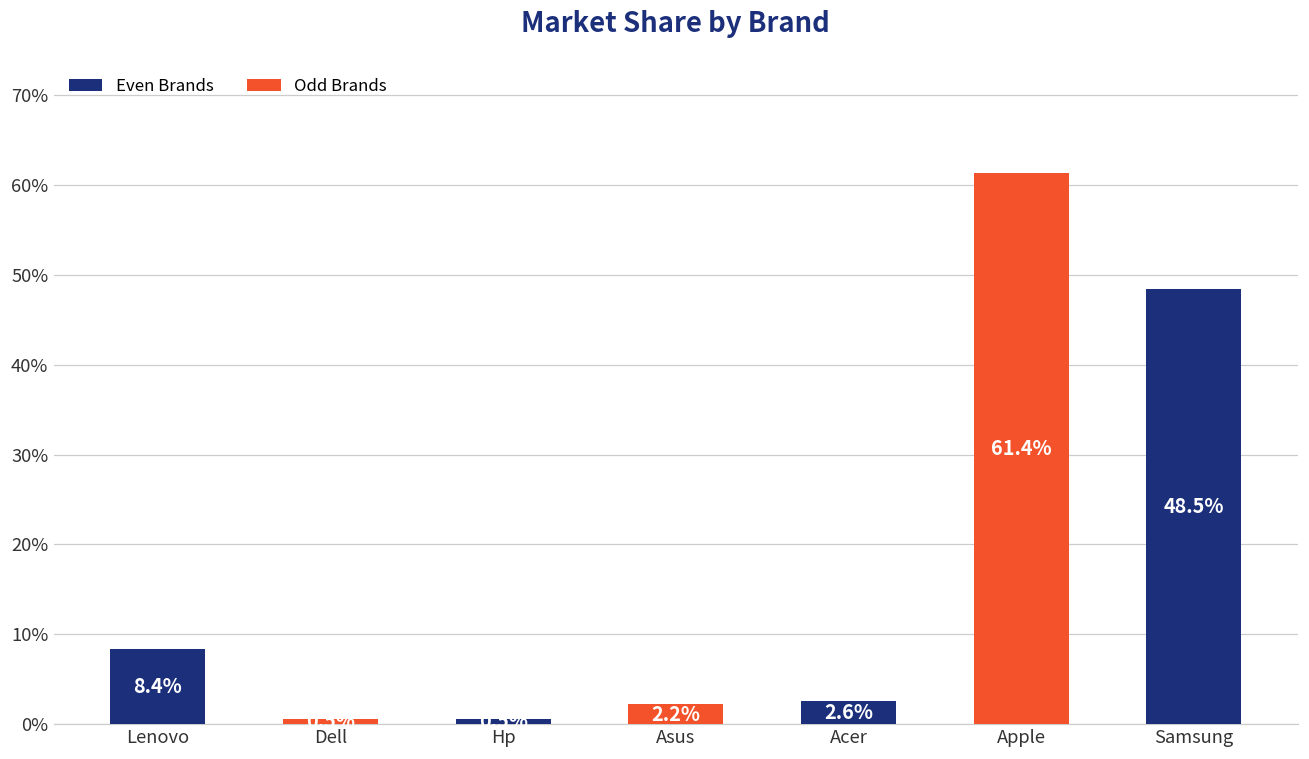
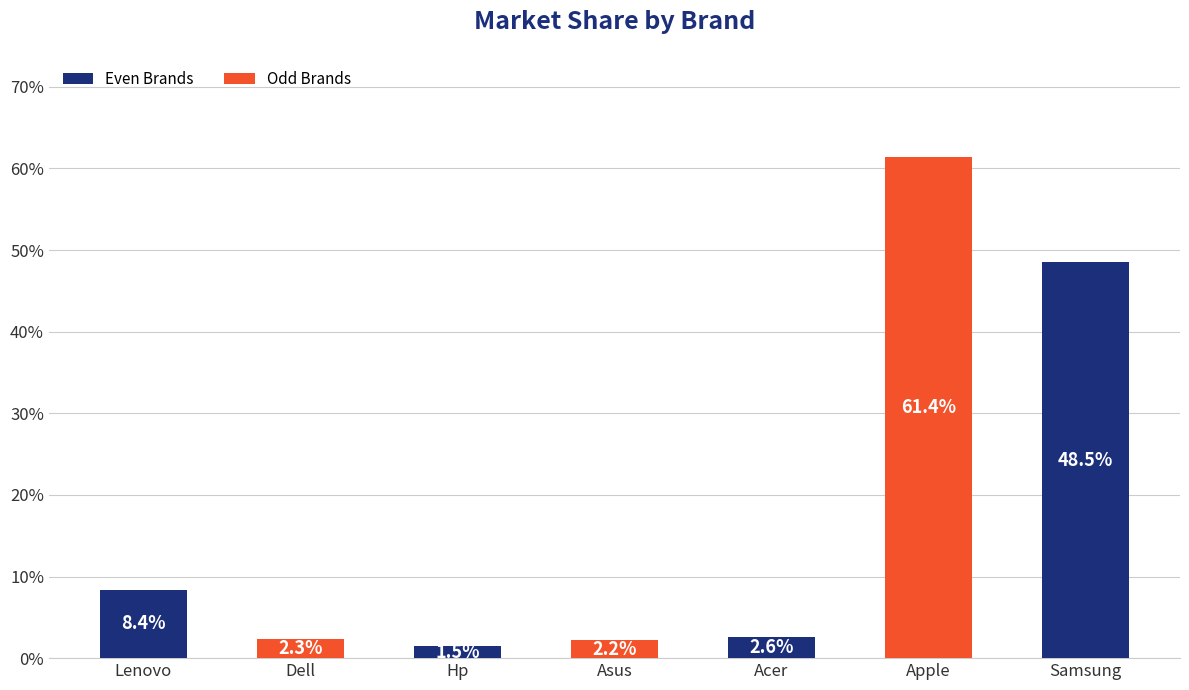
  {
-   "Dell": "1%",
-   "Hp": "1%"
+   "Dell": "2%",
+   "Hp": "2%"
  }
